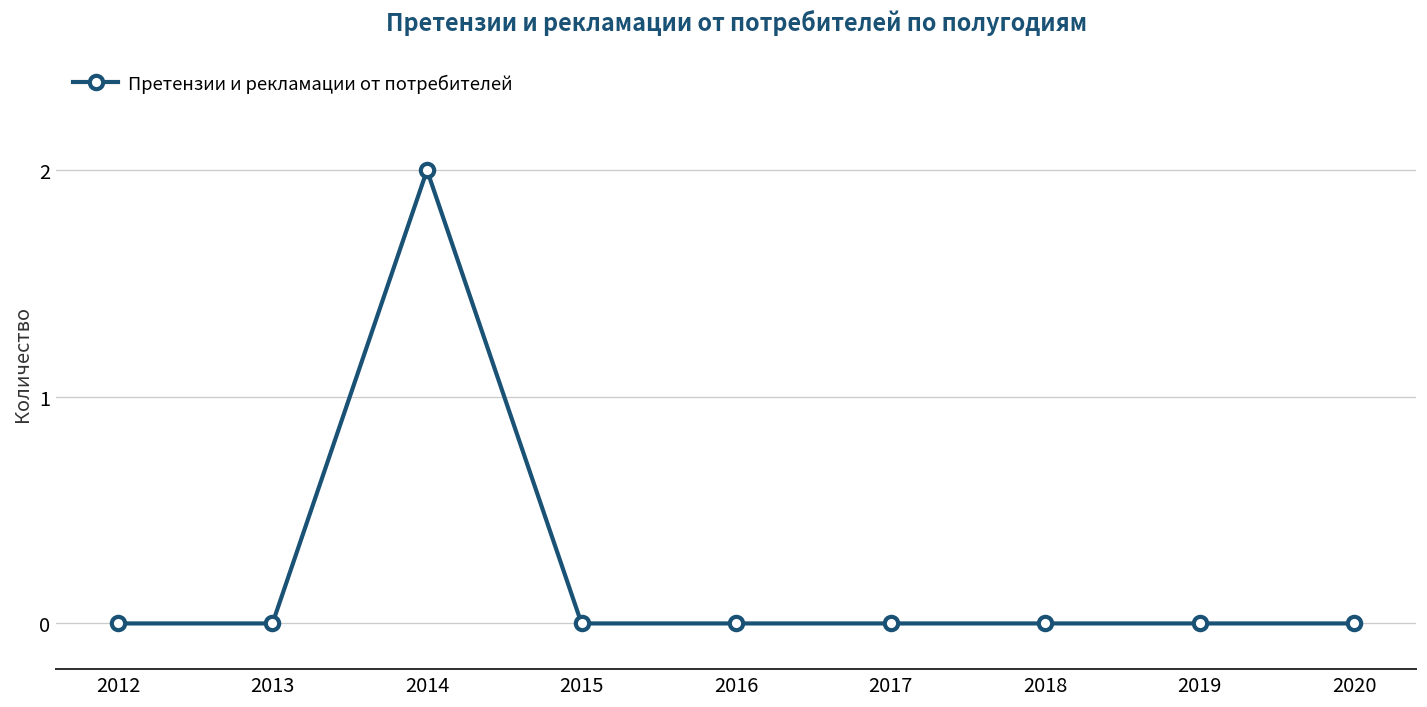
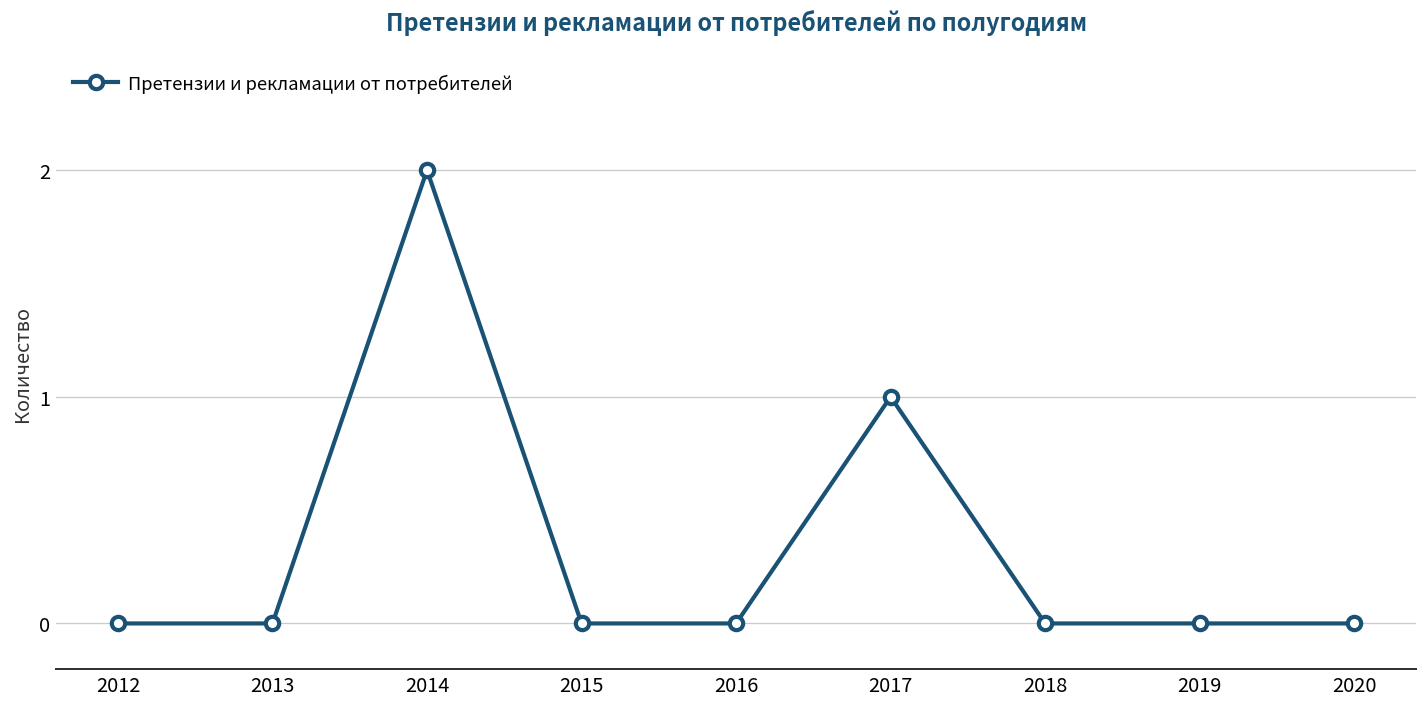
  {
    "2012": 0,
    "2013": 0,
    "2014": 2,
    "2015": 0,
    "2016": 0,
-   "2017": 0,
+   "2017": 1,
    "2018": 0,
    "2019": 0,
    "2020": 0
  }
